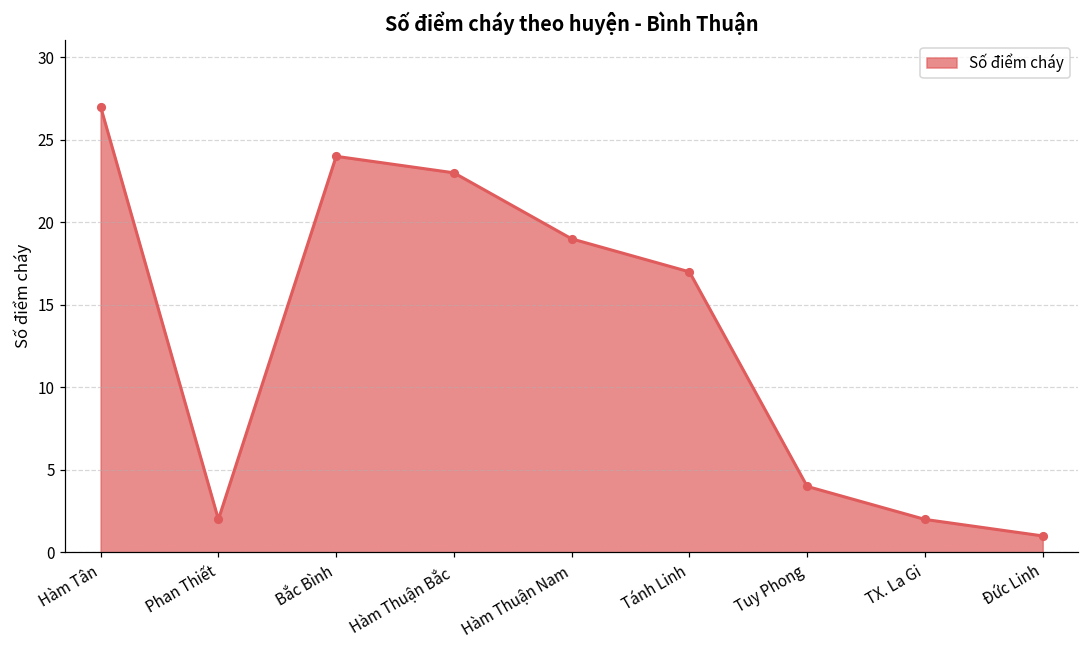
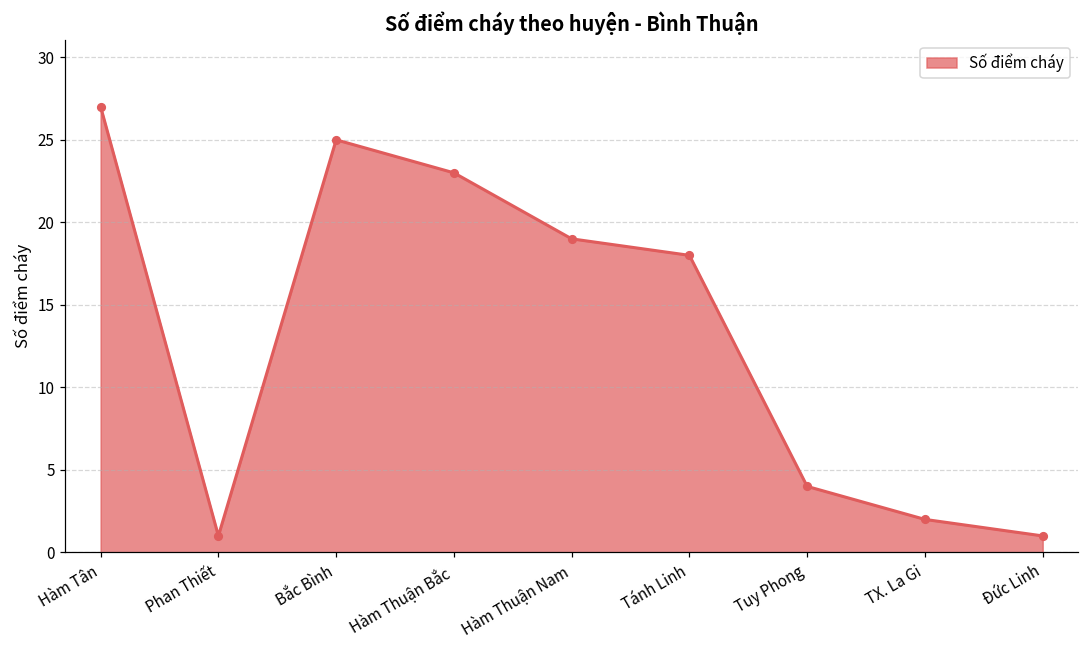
  {
    "Hàm Tân": 27,
-   "Phan Thiết": 2,
-   "Bắc Bình": 24,
+   "Phan Thiết": 1,
+   "Bắc Bình": 25,
    "Hàm Thuận Bắc": 23,
    "Hàm Thuận Nam": 19,
-   "Tánh Linh": 17,
+   "Tánh Linh": 18,
    "Tuy Phong": 4,
    "TX. La Gi": 2,
    "Đức Linh": 1
  }
